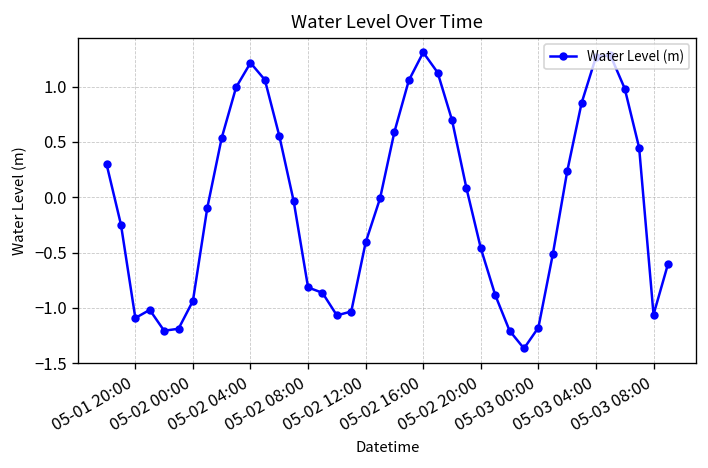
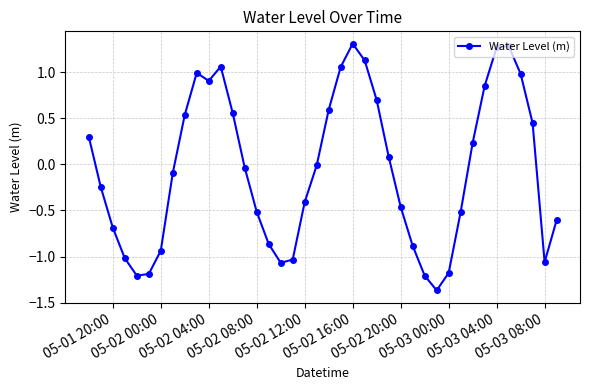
  {
-   "05-01 20:00": -1.1,
+   "05-01 20:00": -0.7,
    "05-02 00:00": -0.9,
-   "05-02 04:00": 1.2,
-   "05-02 08:00": -0.8,
+   "05-02 04:00": 0.9,
+   "05-02 08:00": -0.5,
    "05-02 12:00": -0.4,
    "05-02 16:00": 1.3,
    "05-02 20:00": -0.5,
    "05-03 00:00": -1.2,
    "05-03 08:00": -1.1
  }
